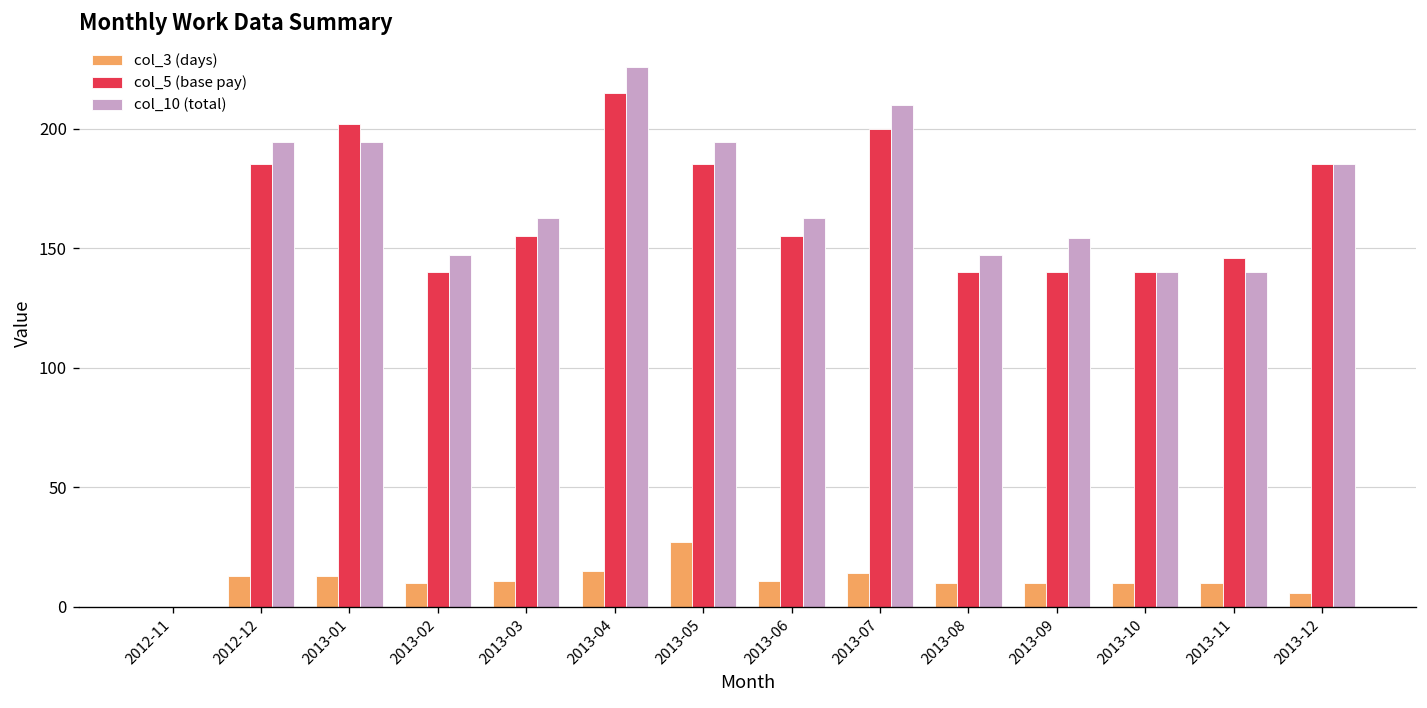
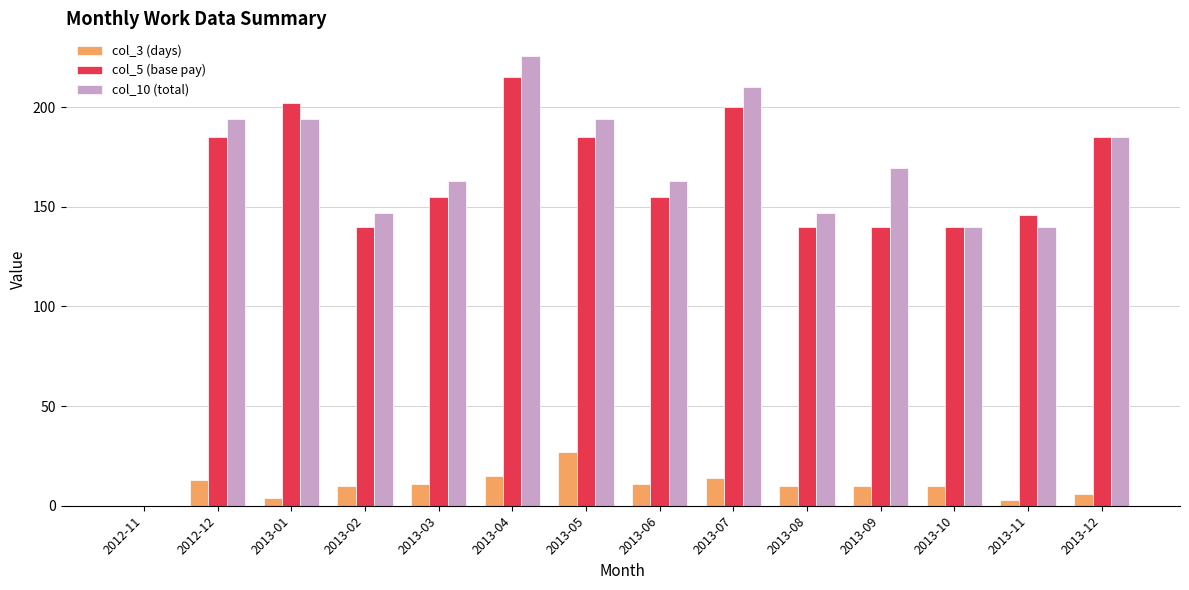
  {
    "col_3 (days)": {
      "2012-11": 0,
      "2012-12": 13,
-     "2013-01": 13,
+     "2013-01": 4,
      "2013-02": 10,
      "2013-03": 11,
      "2013-04": 15,
      "2013-05": 27,
      "2013-06": 11,
      "2013-07": 14,
      "2013-08": 10,
      "2013-09": 10,
      "2013-10": 10,
-     "2013-11": 10,
+     "2013-11": 3,
      "2013-12": 6
    },
    "col_5 (base pay)": {
      "2012-11": 0,
      "2012-12": 185,
      "2013-01": 202,
      "2013-02": 140,
      "2013-03": 155,
      "2013-04": 215,
      "2013-05": 185,
      "2013-06": 155,
      "2013-07": 200,
      "2013-08": 140,
      "2013-09": 140,
      "2013-10": 140,
      "2013-11": 146,
      "2013-12": 185
    },
    "col_10 (total)": {
      "2012-11": 0,
      "2012-12": 194,
      "2013-01": 194,
      "2013-02": 147,
      "2013-03": 163,
      "2013-04": 226,
      "2013-05": 194,
      "2013-06": 163,
      "2013-07": 210,
      "2013-08": 147,
-     "2013-09": 154,
+     "2013-09": 169,
      "2013-10": 140,
      "2013-11": 140,
      "2013-12": 185
    }
  }
